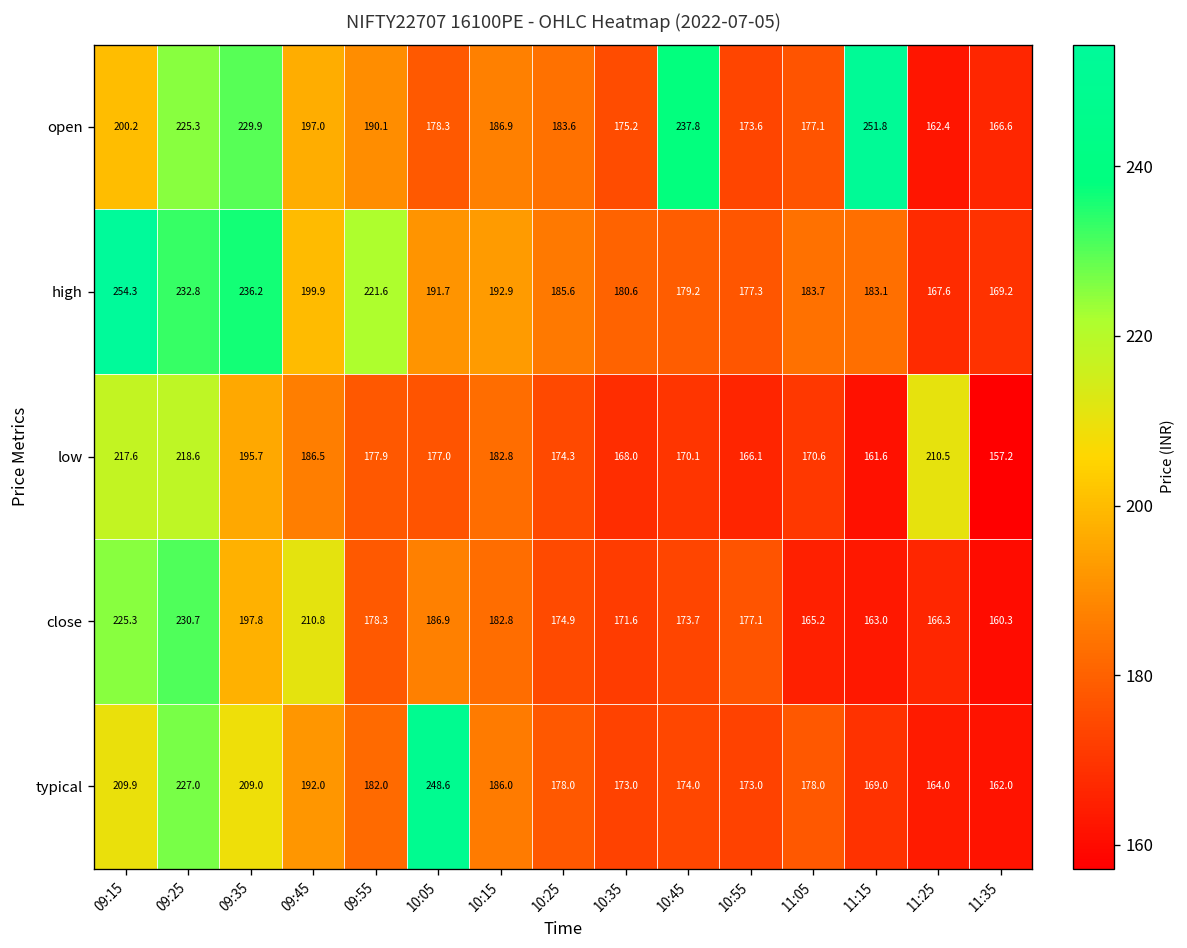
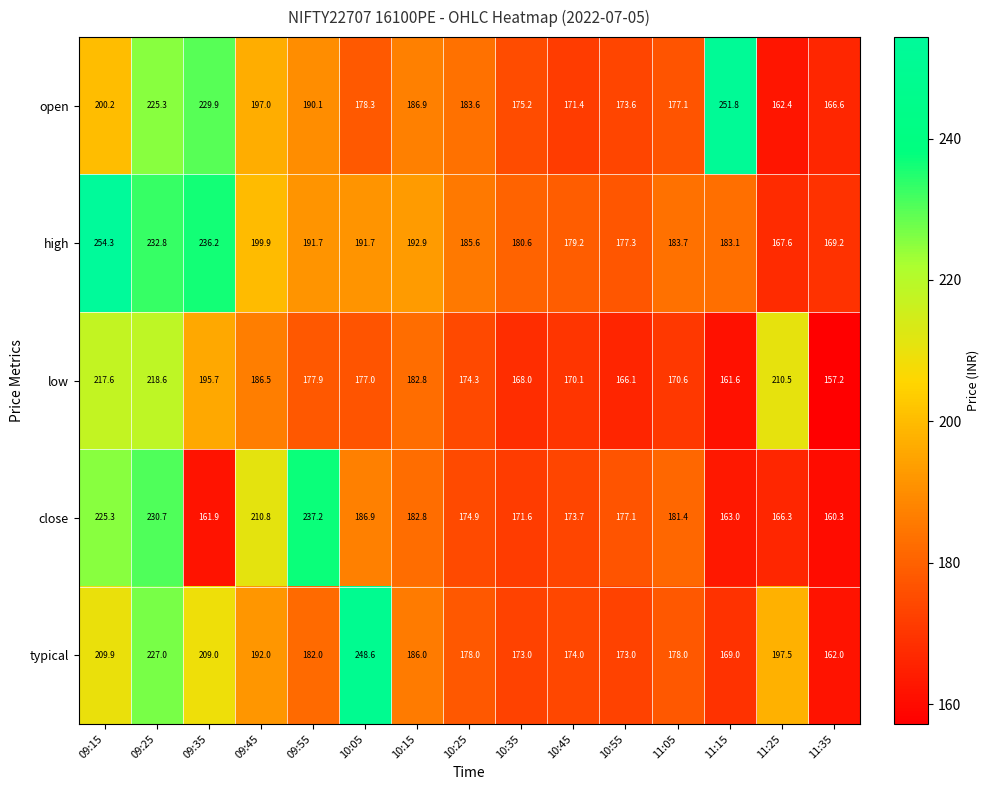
  {
    "open": {
      "09:15": 200.2,
      "09:25": 225.3,
      "09:35": 229.9,
      "09:45": 197.0,
      "09:55": 190.1,
      "10:05": 178.3,
      "10:15": 186.9,
      "10:25": 183.6,
      "10:35": 175.2,
-     "10:45": 237.8,
+     "10:45": 171.4,
      "10:55": 173.6,
      "11:05": 177.1,
      "11:15": 251.8,
      "11:25": 162.4,
      "11:35": 166.6
    },
    "high": {
      "09:15": 254.3,
      "09:25": 232.8,
      "09:35": 236.2,
      "09:45": 199.9,
-     "09:55": 221.6,
+     "09:55": 191.7,
      "10:05": 191.7,
      "10:15": 192.9,
      "10:25": 185.6,
      "10:35": 180.6,
      "10:45": 179.2,
      "10:55": 177.3,
      "11:05": 183.7,
      "11:15": 183.1,
      "11:25": 167.6,
      "11:35": 169.2
    },
    "low": {
      "09:15": 217.6,
      "09:25": 218.6,
      "09:35": 195.7,
      "09:45": 186.5,
      "09:55": 177.9,
      "10:05": 177.0,
      "10:15": 182.8,
      "10:25": 174.3,
      "10:35": 168.0,
      "10:45": 170.1,
      "10:55": 166.1,
      "11:05": 170.6,
      "11:15": 161.6,
      "11:25": 210.5,
      "11:35": 157.2
    },
    "close": {
      "09:15": 225.3,
      "09:25": 230.7,
-     "09:35": 197.8,
+     "09:35": 161.9,
      "09:45": 210.8,
-     "09:55": 178.3,
+     "09:55": 237.2,
      "10:05": 186.9,
      "10:15": 182.8,
      "10:25": 174.9,
      "10:35": 171.6,
      "10:45": 173.7,
      "10:55": 177.1,
-     "11:05": 165.2,
+     "11:05": 181.4,
      "11:15": 163.0,
      "11:25": 166.3,
      "11:35": 160.3
    },
    "typical": {
      "09:15": 209.9,
      "09:25": 227.0,
      "09:35": 209.0,
      "09:45": 192.0,
      "09:55": 182.0,
      "10:05": 248.6,
      "10:15": 186.0,
      "10:25": 178.0,
      "10:35": 173.0,
      "10:45": 174.0,
      "10:55": 173.0,
      "11:05": 178.0,
      "11:15": 169.0,
-     "11:25": 164.0,
+     "11:25": 197.5,
      "11:35": 162.0
    }
  }
